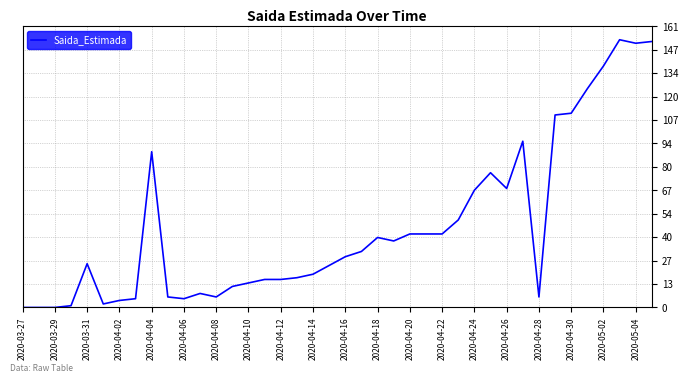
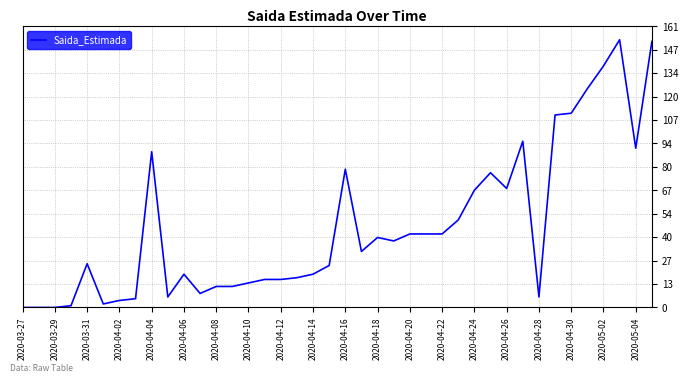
  {
    "2020-03-27": 0,
    "2020-03-29": 0,
    "2020-03-31": 25,
    "2020-04-02": 4,
    "2020-04-04": 89,
-   "2020-04-06": 5,
-   "2020-04-08": 6,
+   "2020-04-06": 19,
+   "2020-04-08": 12,
    "2020-04-10": 14,
    "2020-04-12": 16,
    "2020-04-14": 19,
-   "2020-04-16": 29,
+   "2020-04-16": 79,
    "2020-04-18": 40,
    "2020-04-20": 42,
    "2020-04-22": 42,
    "2020-04-24": 67,
    "2020-04-26": 68,
    "2020-04-28": 6,
    "2020-04-30": 111,
    "2020-05-02": 138,
-   "2020-05-04": 151
+   "2020-05-04": 91
  }
